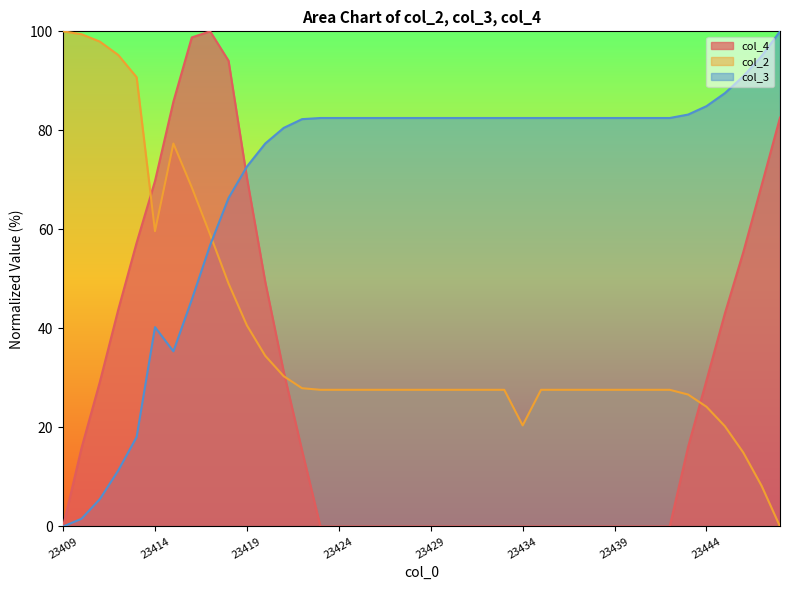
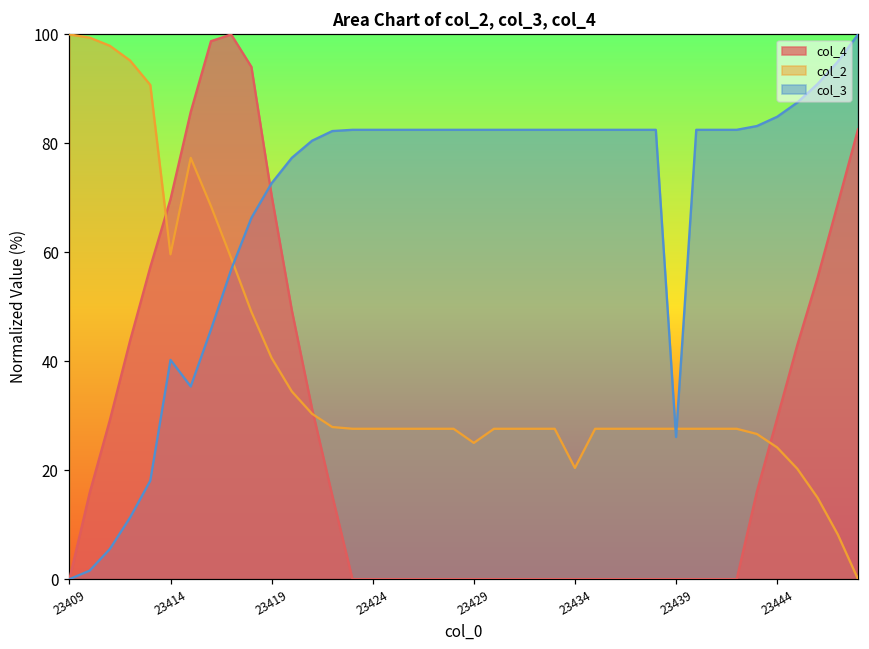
  {
    "col_4": {
      "23414": 70,
      "23419": 70,
      "23424": 0,
      "23429": 0,
      "23434": 0,
      "23439": 0,
      "23444": 30
    },
    "col_2": {
      "23409": 100,
      "23414": 60,
      "23419": 41,
      "23424": 28,
-     "23429": 28,
+     "23429": 25,
      "23434": 20,
      "23439": 28,
      "23444": 24
    },
    "col_3": {
      "23414": 40,
      "23419": 73,
      "23424": 82,
      "23429": 82,
      "23434": 82,
-     "23439": 82,
+     "23439": 26,
      "23444": 85
    }
  }
